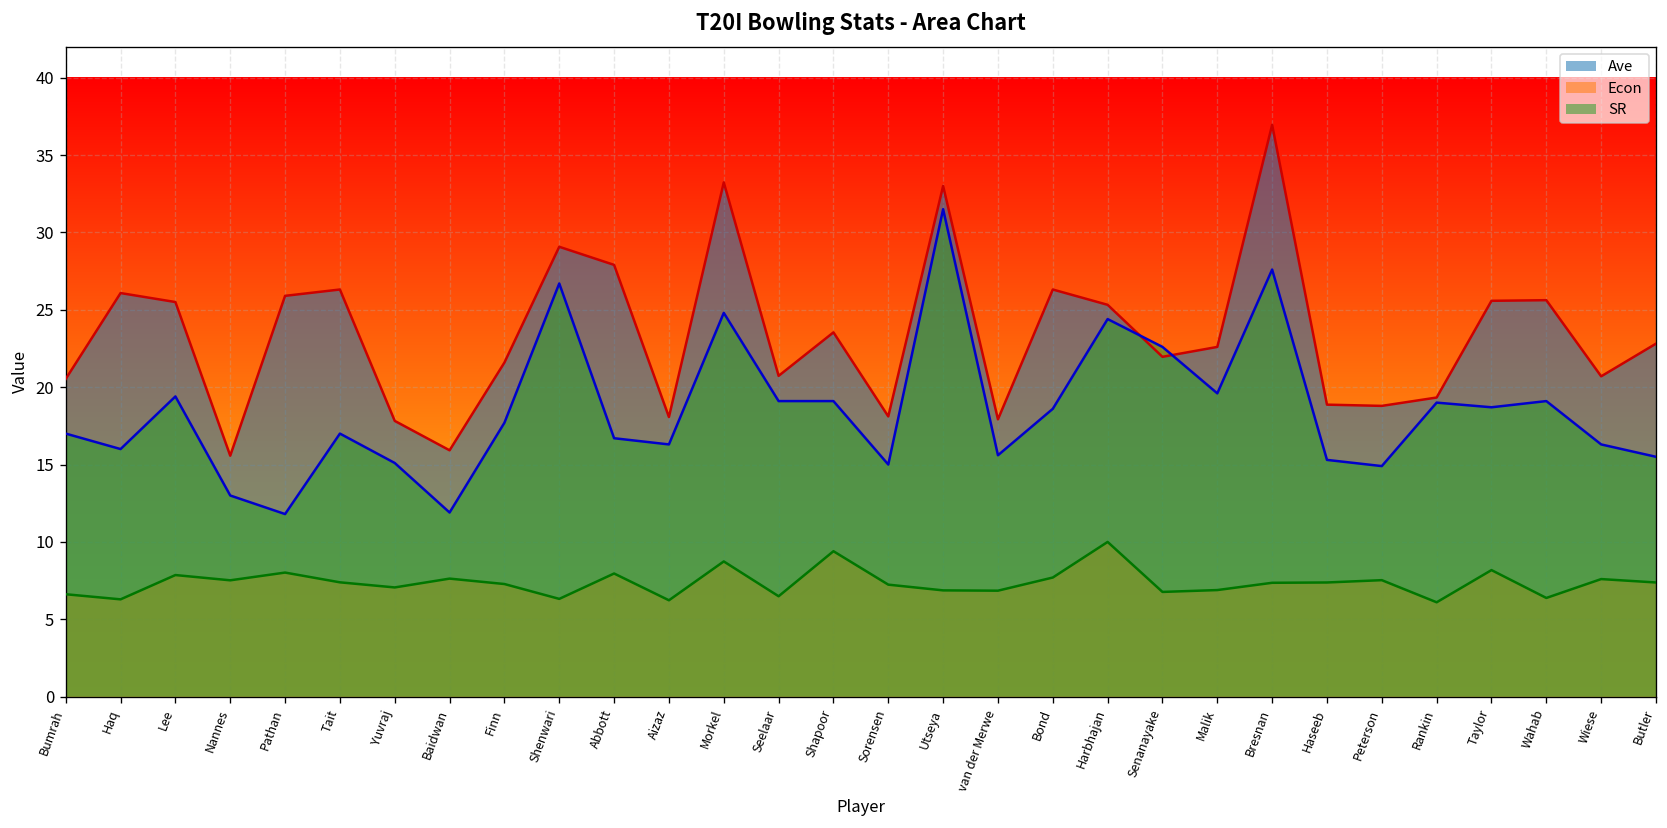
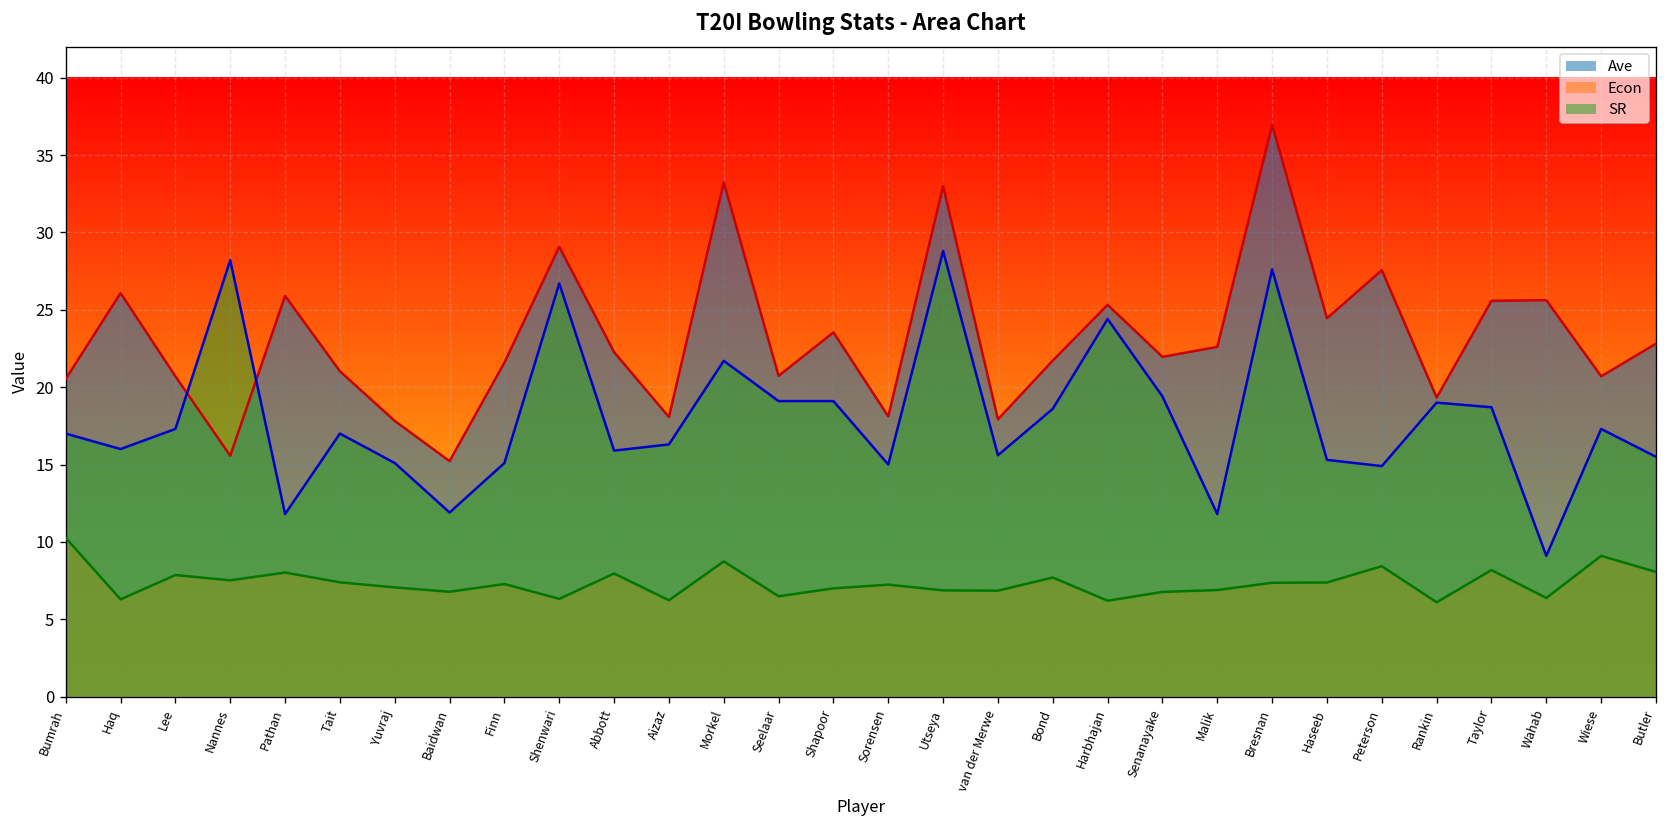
  {
    "Ave": {
      "Bumrah": 20.5,
      "Haq": 26.1,
-     "Lee": 25.5,
+     "Lee": 20.7,
      "Nannes": 15.6,
      "Pathan": 25.9,
-     "Tait": 26.3,
+     "Tait": 21.0,
      "Yuvraj": 17.8,
-     "Baidwan": 15.9,
+     "Baidwan": 15.2,
      "Finn": 21.6,
      "Shenwari": 29.1,
-     "Abbott": 27.9,
+     "Abbott": 22.3,
      "Aizaz": 18.1,
      "Morkel": 33.2,
      "Seelaar": 20.7,
      "Shapoor": 23.5,
      "Sorensen": 18.1,
      "Utseya": 33.0,
      "van der Merwe": 17.9,
-     "Bond": 26.3,
+     "Bond": 21.7,
      "Harbhajan": 25.3,
      "Senanayake": 22.0,
      "Malik": 22.6,
      "Bresnan": 37.0,
-     "Haseeb": 18.9,
-     "Peterson": 18.8,
+     "Haseeb": 24.5,
+     "Peterson": 27.6,
      "Rankin": 19.3,
      "Taylor": 25.6,
      "Wahab": 25.6,
      "Wiese": 20.7,
      "Butler": 22.8
    },
    "Econ": {
-     "Bumrah": 6.6,
+     "Bumrah": 10.3,
      "Haq": 6.3,
      "Lee": 7.9,
      "Nannes": 7.5,
      "Pathan": 8.0,
      "Tait": 7.4,
      "Yuvraj": 7.1,
-     "Baidwan": 7.6,
+     "Baidwan": 6.8,
      "Finn": 7.3,
      "Shenwari": 6.3,
      "Abbott": 8.0,
      "Aizaz": 6.2,
      "Morkel": 8.7,
      "Seelaar": 6.5,
-     "Shapoor": 9.4,
+     "Shapoor": 7.0,
      "Sorensen": 7.2,
      "Utseya": 6.9,
      "van der Merwe": 6.9,
      "Bond": 7.7,
-     "Harbhajan": 10.0,
+     "Harbhajan": 6.2,
      "Senanayake": 6.8,
      "Malik": 6.9,
      "Bresnan": 7.4,
      "Haseeb": 7.4,
-     "Peterson": 7.5,
+     "Peterson": 8.4,
      "Rankin": 6.1,
      "Taylor": 8.2,
      "Wahab": 6.4,
-     "Wiese": 7.6,
-     "Butler": 7.4
+     "Wiese": 9.1,
+     "Butler": 8.1
    },
    "SR": {
      "Bumrah": 17.0,
      "Haq": 16.0,
-     "Lee": 19.4,
-     "Nannes": 13.0,
+     "Lee": 17.3,
+     "Nannes": 28.2,
      "Pathan": 11.8,
      "Tait": 17.0,
      "Yuvraj": 15.1,
      "Baidwan": 11.9,
-     "Finn": 17.7,
+     "Finn": 15.1,
      "Shenwari": 26.7,
-     "Abbott": 16.7,
+     "Abbott": 15.9,
      "Aizaz": 16.3,
-     "Morkel": 24.8,
+     "Morkel": 21.7,
      "Seelaar": 19.1,
      "Shapoor": 19.1,
      "Sorensen": 15.0,
-     "Utseya": 31.5,
+     "Utseya": 28.8,
      "van der Merwe": 15.6,
      "Bond": 18.6,
      "Harbhajan": 24.4,
-     "Senanayake": 22.6,
-     "Malik": 19.6,
+     "Senanayake": 19.4,
+     "Malik": 11.8,
      "Bresnan": 27.6,
      "Haseeb": 15.3,
      "Peterson": 14.9,
      "Rankin": 19.0,
      "Taylor": 18.7,
-     "Wahab": 19.1,
-     "Wiese": 16.3,
+     "Wahab": 9.1,
+     "Wiese": 17.3,
      "Butler": 15.5
    }
  }
